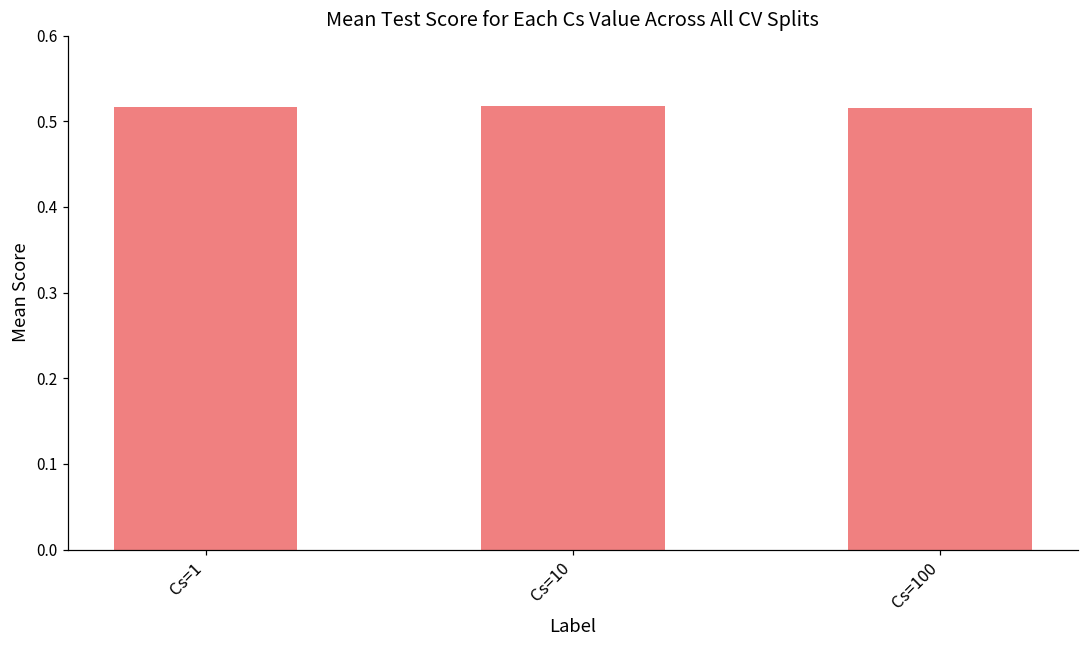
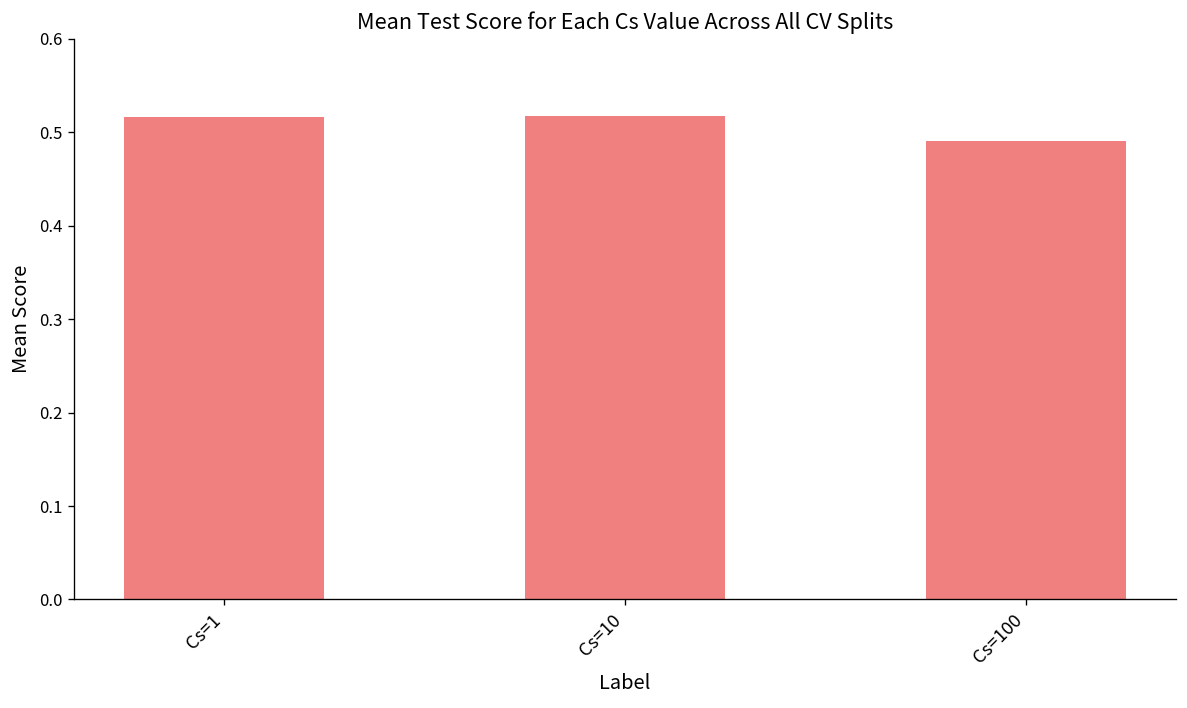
  {
    "Cs=1": 0.52,
    "Cs=10": 0.52,
-   "Cs=100": 0.52
+   "Cs=100": 0.49
  }
